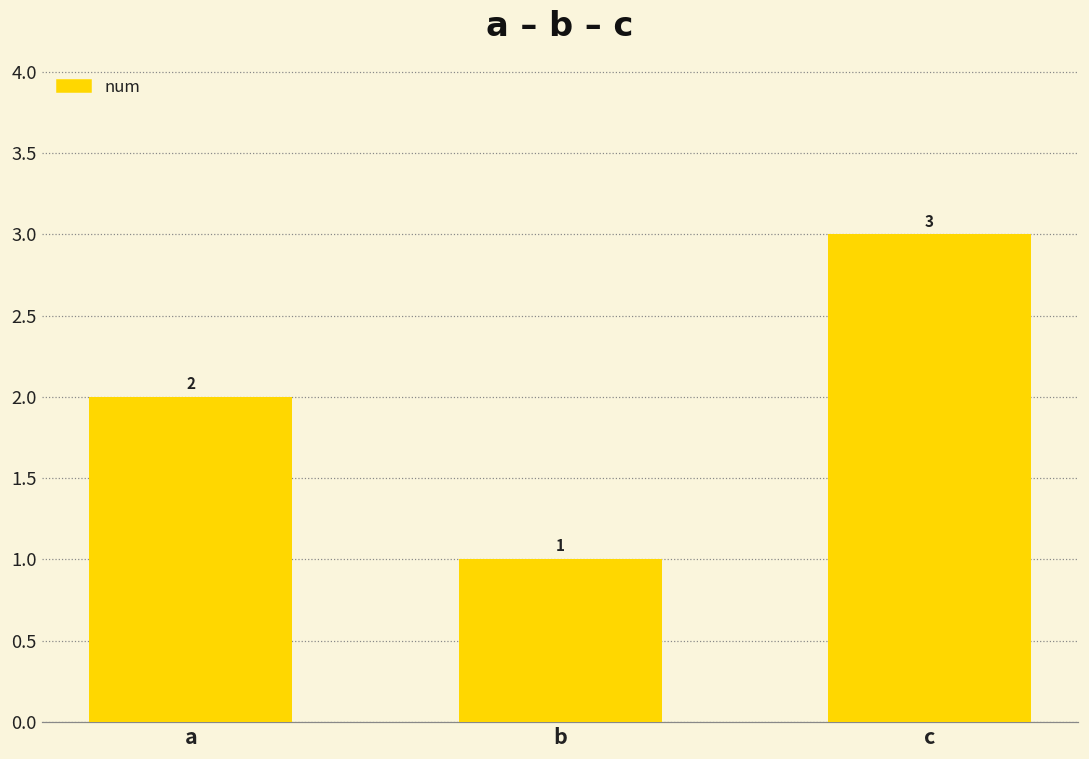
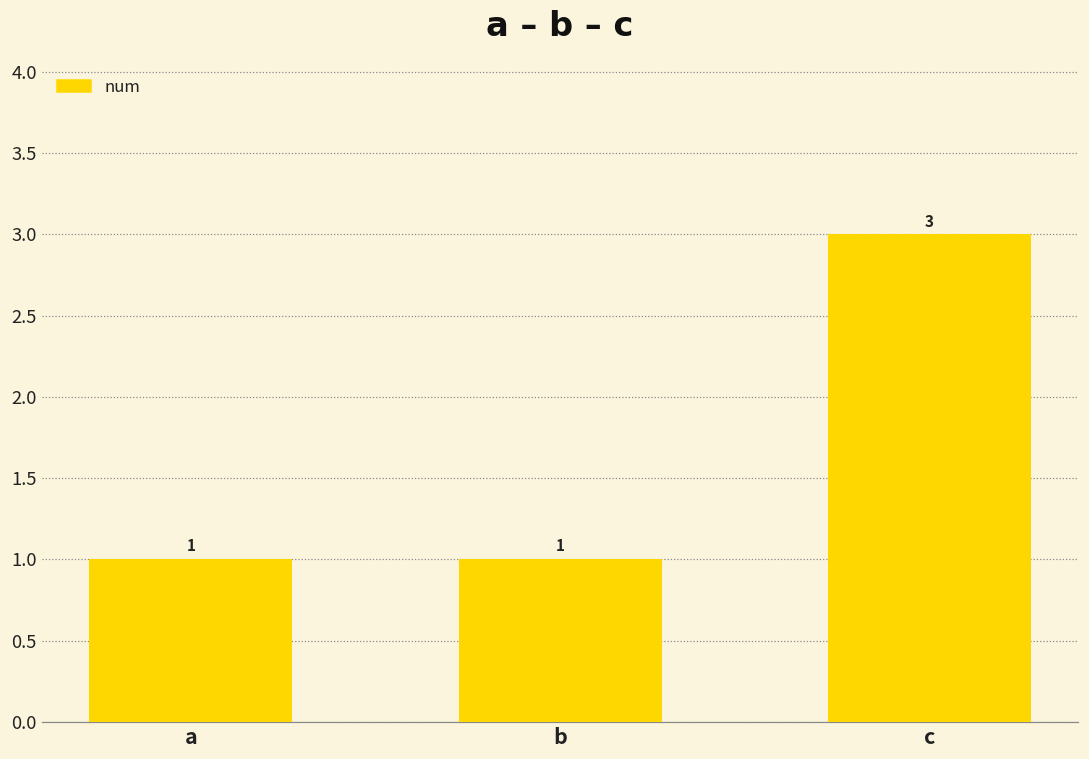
  {
-   "a": 2,
+   "a": 1,
    "b": 1,
    "c": 3
  }
